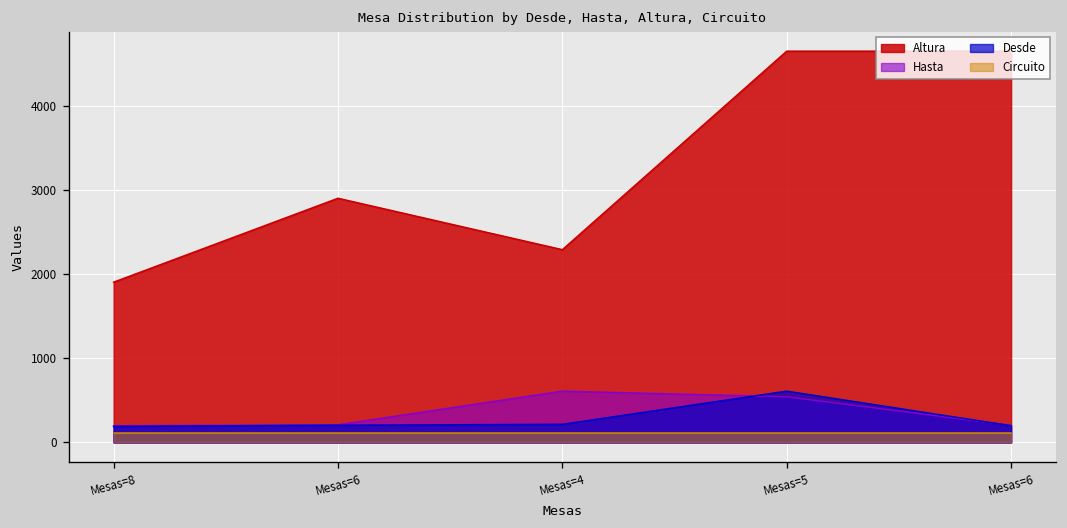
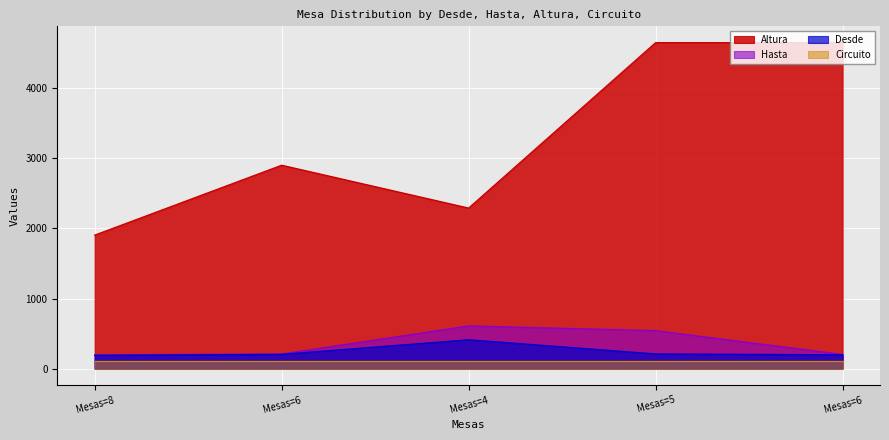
  {
    "Altura": {
      "Mesas=8": 1900,
      "Mesas=4": 2300,
      "Mesas=5": 4600
    },
    "Hasta": {
      "Mesas=4": 600,
      "Mesas=5": 500
    },
    "Desde": {
-     "Mesas=4": 200,
-     "Mesas=5": 600
+     "Mesas=4": 400,
+     "Mesas=5": 200
    },
    "Circuito": {
      "Mesas=8": 100,
      "Mesas=4": 100,
      "Mesas=5": 100
    }
  }
